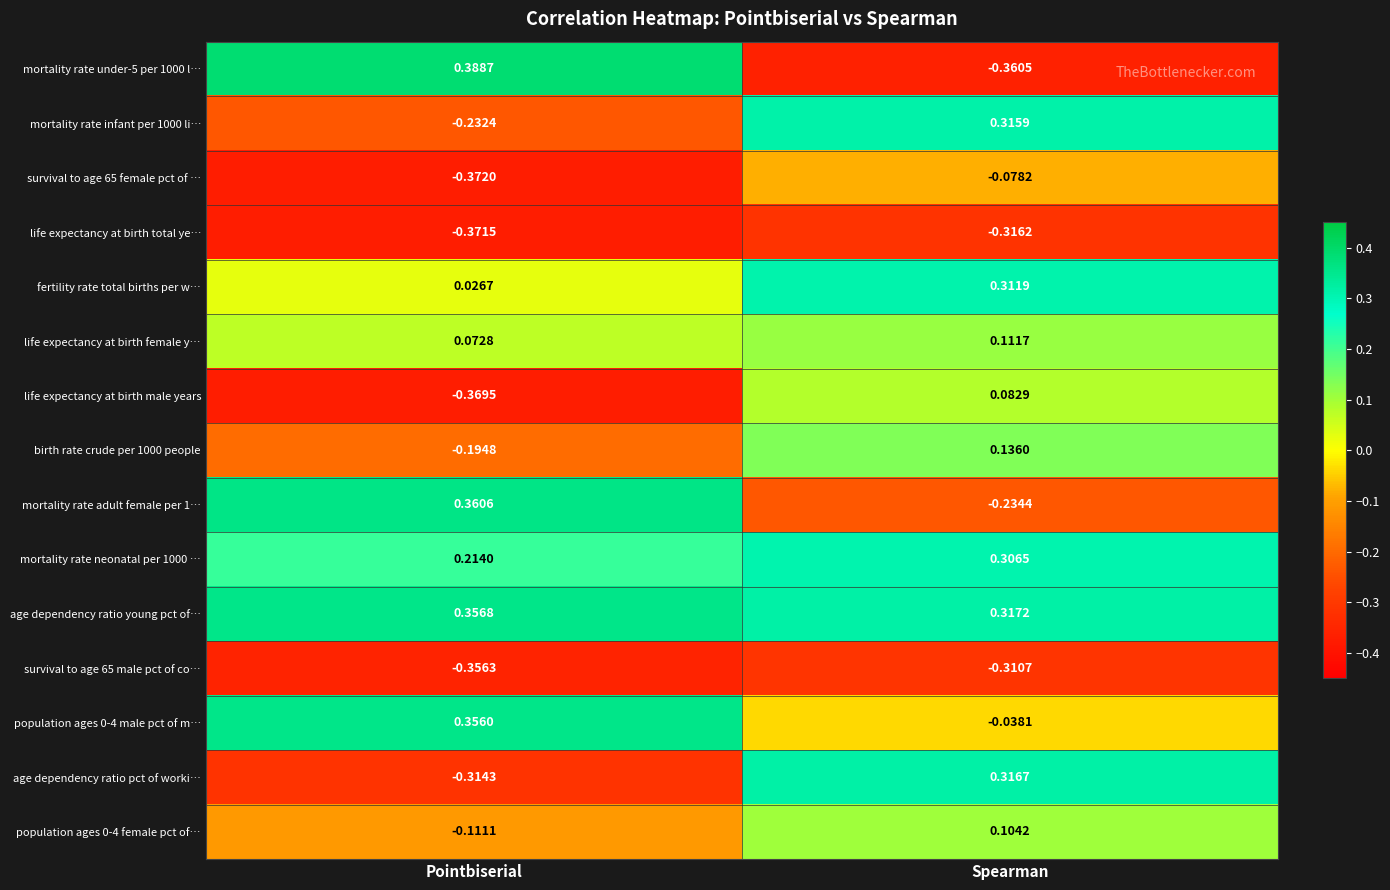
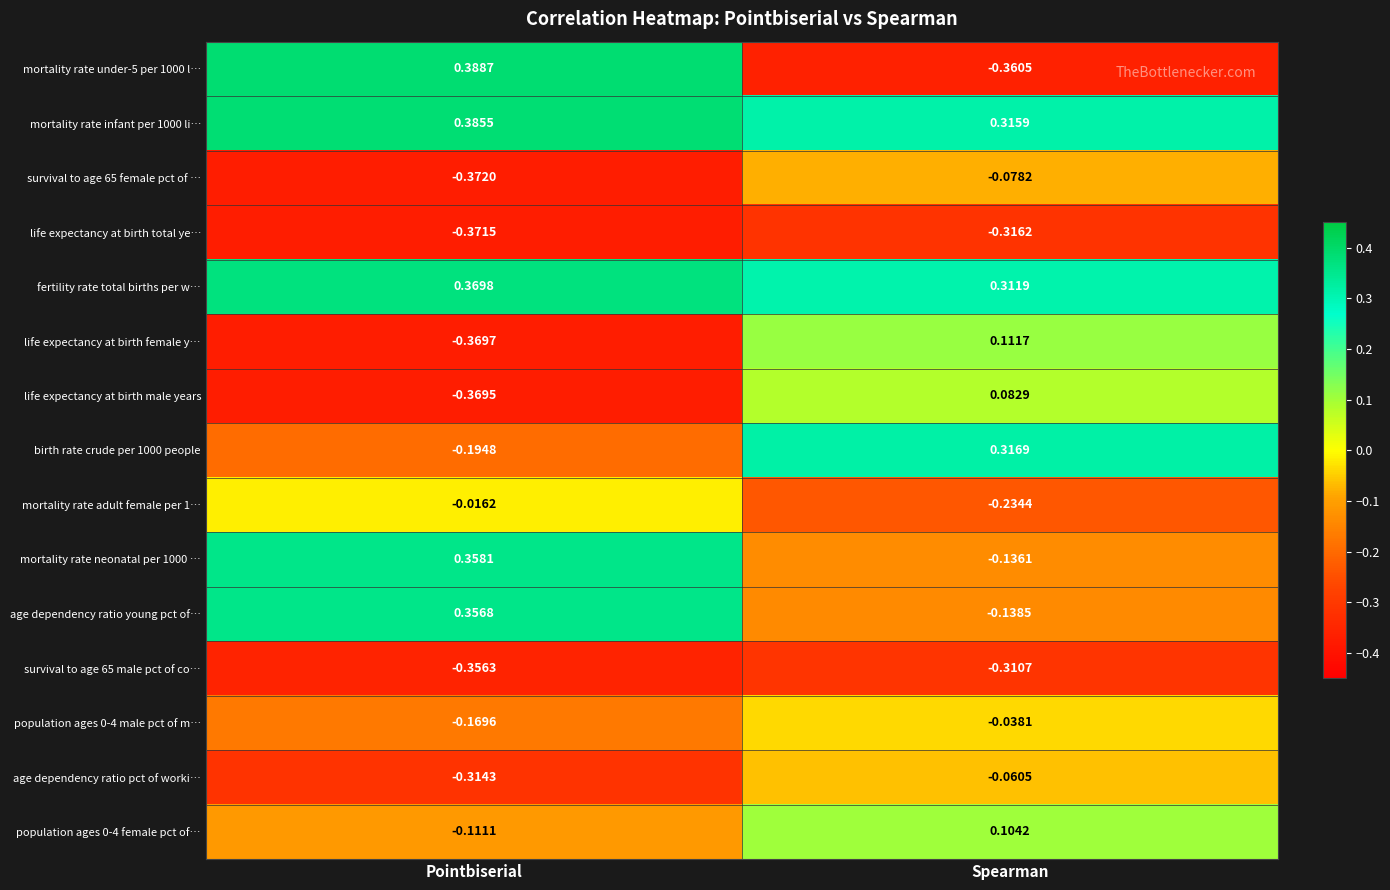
  {
    "mortality rate under-5 per 1000 l…": {
      "Pointbiserial": 0.3887
    },
    "mortality rate infant per 1000 li…": {
-     "Pointbiserial": -0.2324,
+     "Pointbiserial": 0.3855,
      "Spearman": 0.3159
    },
    "survival to age 65 female pct of …": {
      "Pointbiserial": -0.3720,
      "Spearman": -0.0782
    },
    "life expectancy at birth total ye…": {
      "Pointbiserial": -0.3715,
      "Spearman": -0.3162
    },
    "fertility rate total births per w…": {
-     "Pointbiserial": 0.0267,
+     "Pointbiserial": 0.3698,
      "Spearman": 0.3119
    },
    "life expectancy at birth female y…": {
-     "Pointbiserial": 0.0728,
+     "Pointbiserial": -0.3697,
      "Spearman": 0.1117
    },
    "life expectancy at birth male years": {
      "Pointbiserial": -0.3695,
      "Spearman": 0.0829
    },
    "birth rate crude per 1000 people": {
      "Pointbiserial": -0.1948,
-     "Spearman": 0.1360
+     "Spearman": 0.3169
    },
    "mortality rate adult female per 1…": {
-     "Pointbiserial": 0.3606,
+     "Pointbiserial": -0.0162,
      "Spearman": -0.2344
    },
    "mortality rate neonatal per 1000 …": {
-     "Pointbiserial": 0.2140,
-     "Spearman": 0.3065
+     "Pointbiserial": 0.3581,
+     "Spearman": -0.1361
    },
    "age dependency ratio young pct of…": {
      "Pointbiserial": 0.3568,
-     "Spearman": 0.3172
+     "Spearman": -0.1385
    },
    "survival to age 65 male pct of co…": {
      "Pointbiserial": -0.3563,
      "Spearman": -0.3107
    },
    "population ages 0-4 male pct of m…": {
-     "Pointbiserial": 0.3560,
+     "Pointbiserial": -0.1696,
      "Spearman": -0.0381
    },
    "age dependency ratio pct of worki…": {
      "Pointbiserial": -0.3143,
-     "Spearman": 0.3167
+     "Spearman": -0.0605
    },
    "population ages 0-4 female pct of…": {
      "Pointbiserial": -0.1111,
      "Spearman": 0.1042
    }
  }
